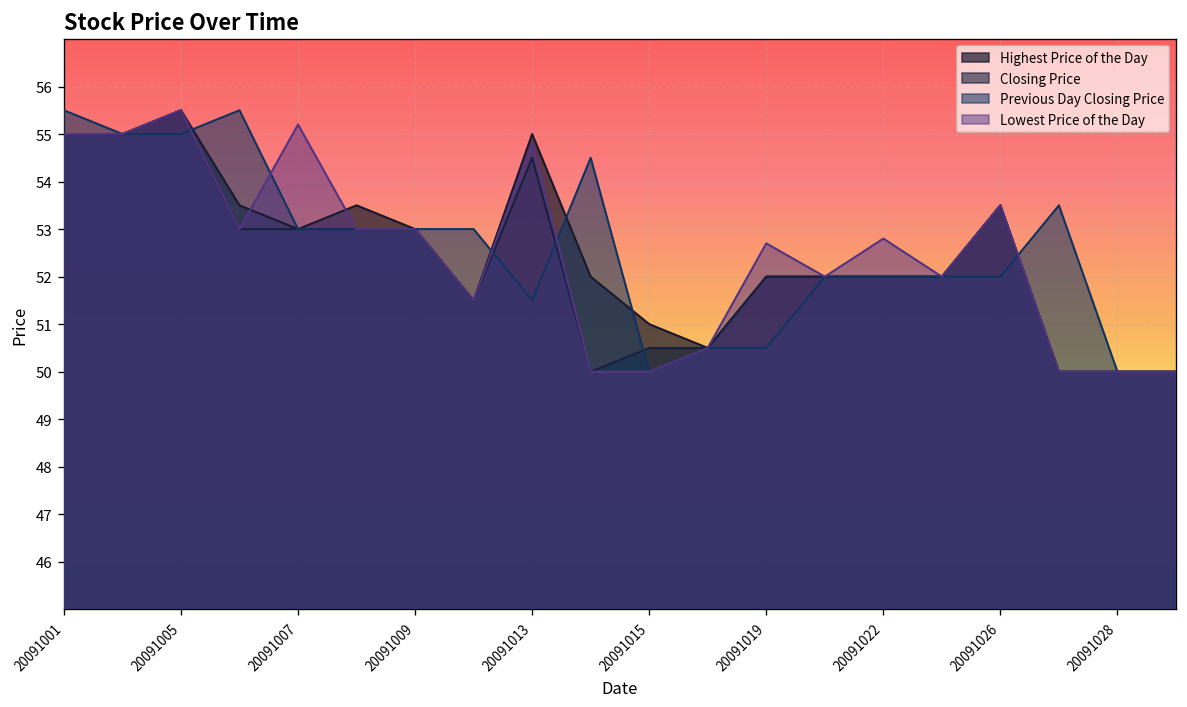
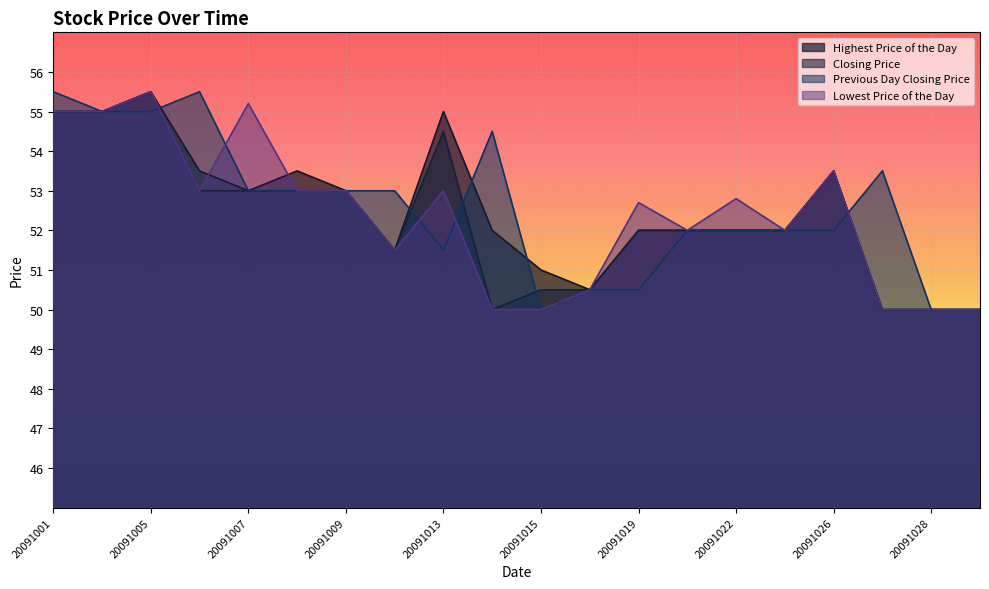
  {
    "Lowest Price of the Day": {
      "20091007": 55.2,
-     "20091013": 54.8,
+     "20091013": 53.0,
      "20091019": 52.7,
      "20091022": 52.8
    }
  }
